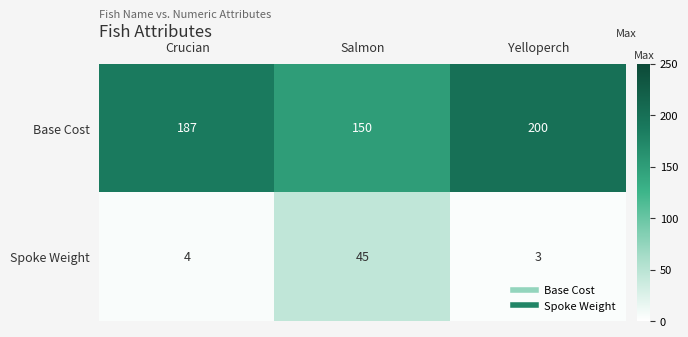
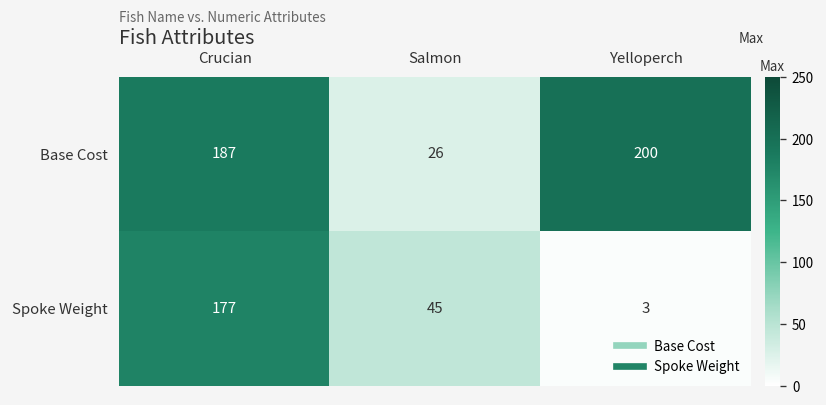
  {
    "Base Cost": {
      "Crucian": 187,
-     "Salmon": 150,
+     "Salmon": 26,
      "Yelloperch": 200
    },
    "Spoke Weight": {
-     "Crucian": 4,
+     "Crucian": 177,
      "Salmon": 45,
      "Yelloperch": 3
    }
  }
